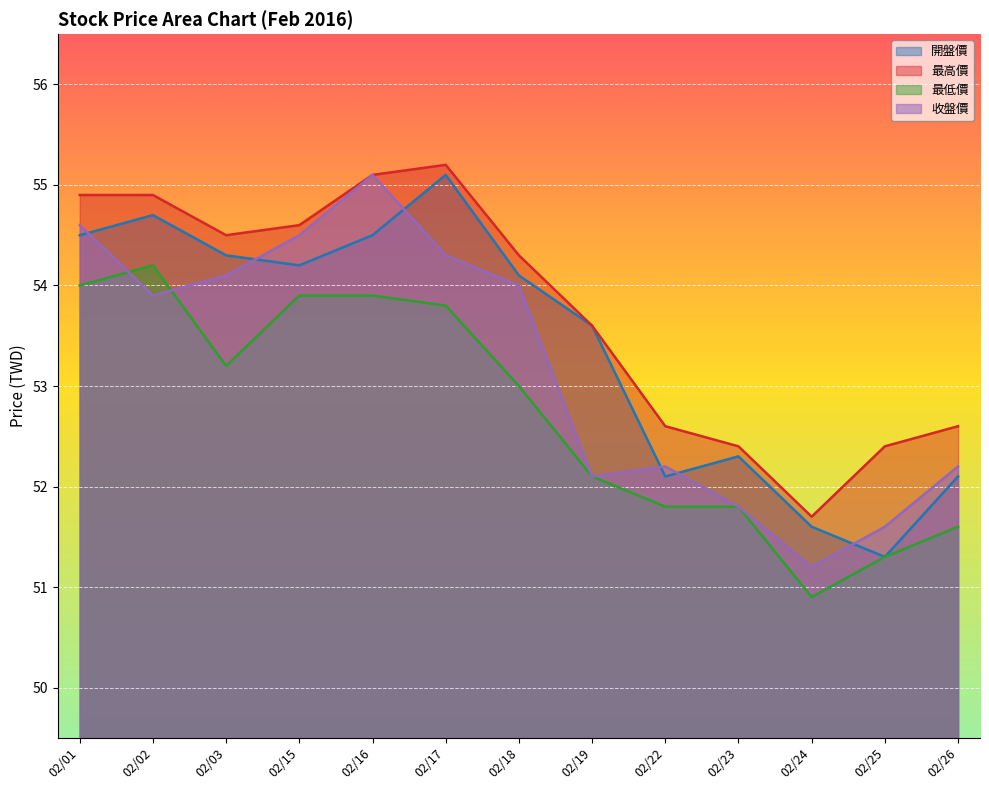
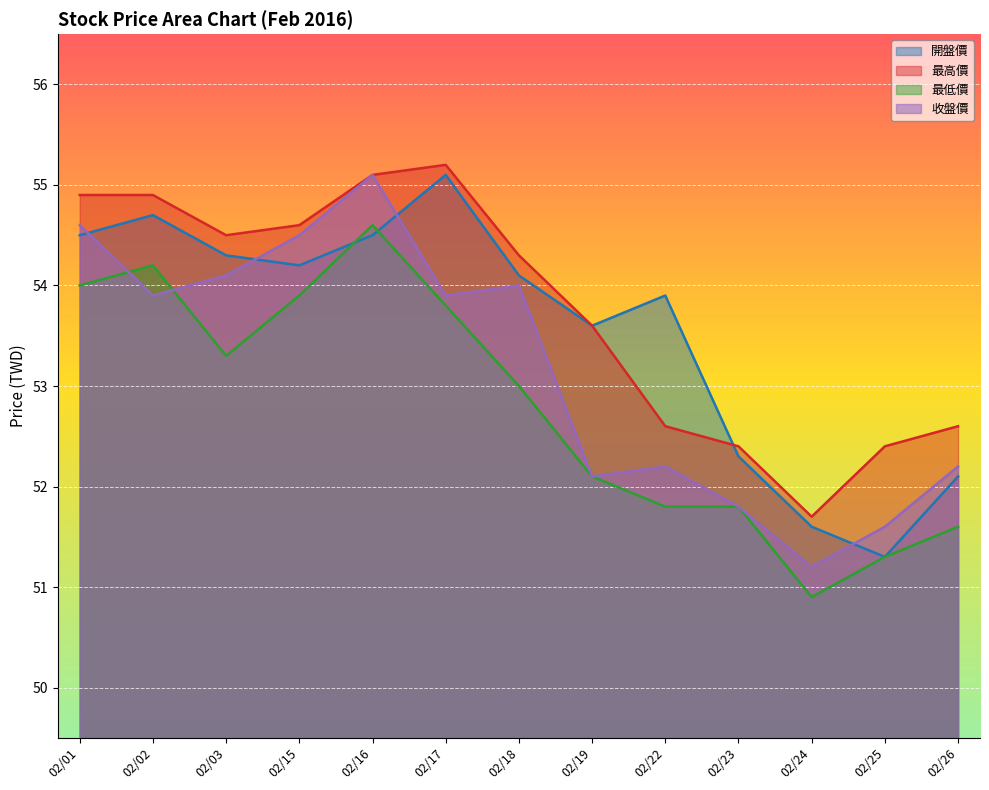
  {
    "開盤價": {
      "02/01": 54.5,
      "02/02": 54.7,
      "02/03": 54.3,
      "02/15": 54.2,
      "02/16": 54.5,
      "02/17": 55.1,
      "02/18": 54.1,
-     "02/22": 52.1,
+     "02/22": 53.9,
      "02/23": 52.3,
      "02/24": 51.6,
      "02/26": 52.1
    },
    "最高價": {
      "02/01": 54.9,
      "02/02": 54.9,
      "02/03": 54.5,
      "02/15": 54.6,
      "02/17": 55.2,
      "02/18": 54.3,
      "02/22": 52.6,
      "02/23": 52.4,
      "02/24": 51.7,
      "02/25": 52.4,
      "02/26": 52.6
    },
    "最低價": {
      "02/01": 54.0,
      "02/02": 54.2,
-     "02/03": 53.2,
+     "02/03": 53.3,
      "02/15": 53.9,
-     "02/16": 53.9,
+     "02/16": 54.6,
      "02/17": 53.8,
      "02/18": 53.0,
      "02/22": 51.8,
      "02/24": 50.9,
      "02/26": 51.6
    },
    "收盤價": {
      "02/01": 54.6,
      "02/02": 53.9,
      "02/03": 54.1,
      "02/15": 54.5,
-     "02/17": 54.3,
+     "02/17": 53.9,
      "02/18": 54.0,
      "02/22": 52.2,
      "02/24": 51.2,
      "02/25": 51.6,
      "02/26": 52.2
    }
  }
